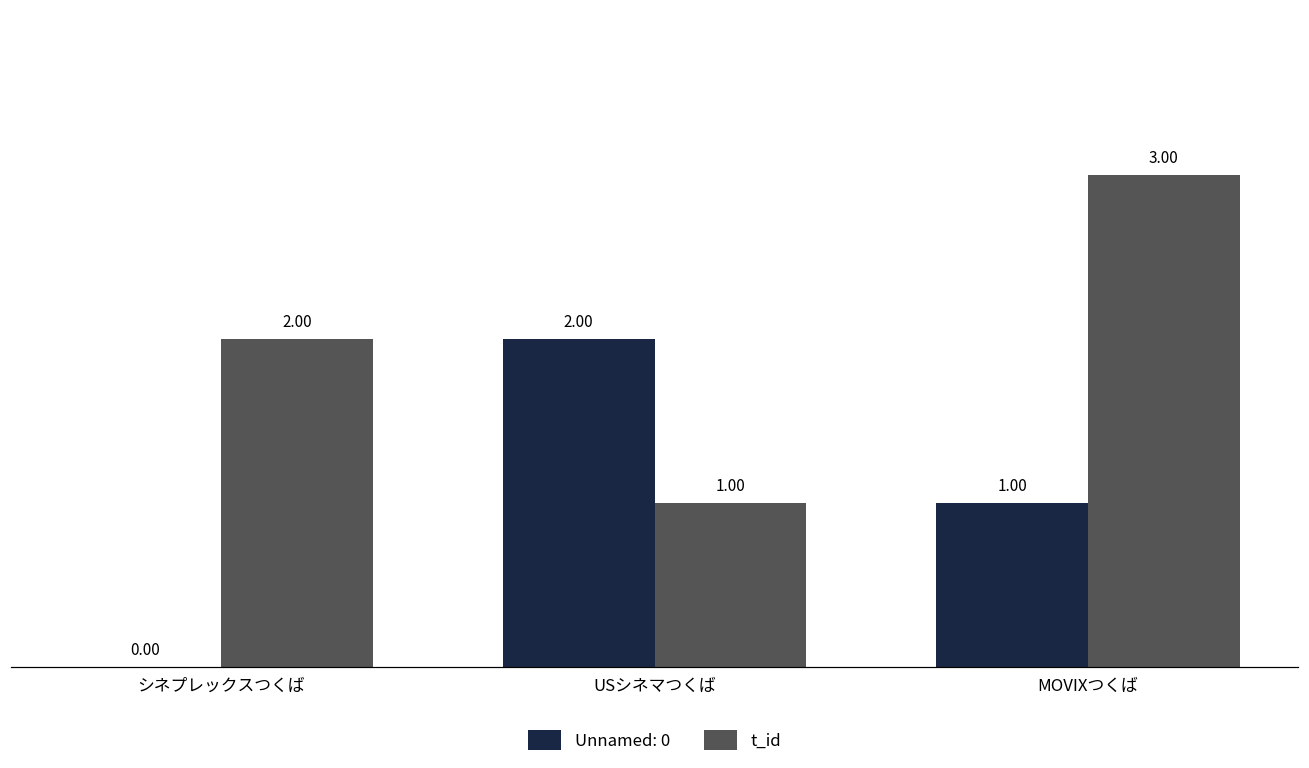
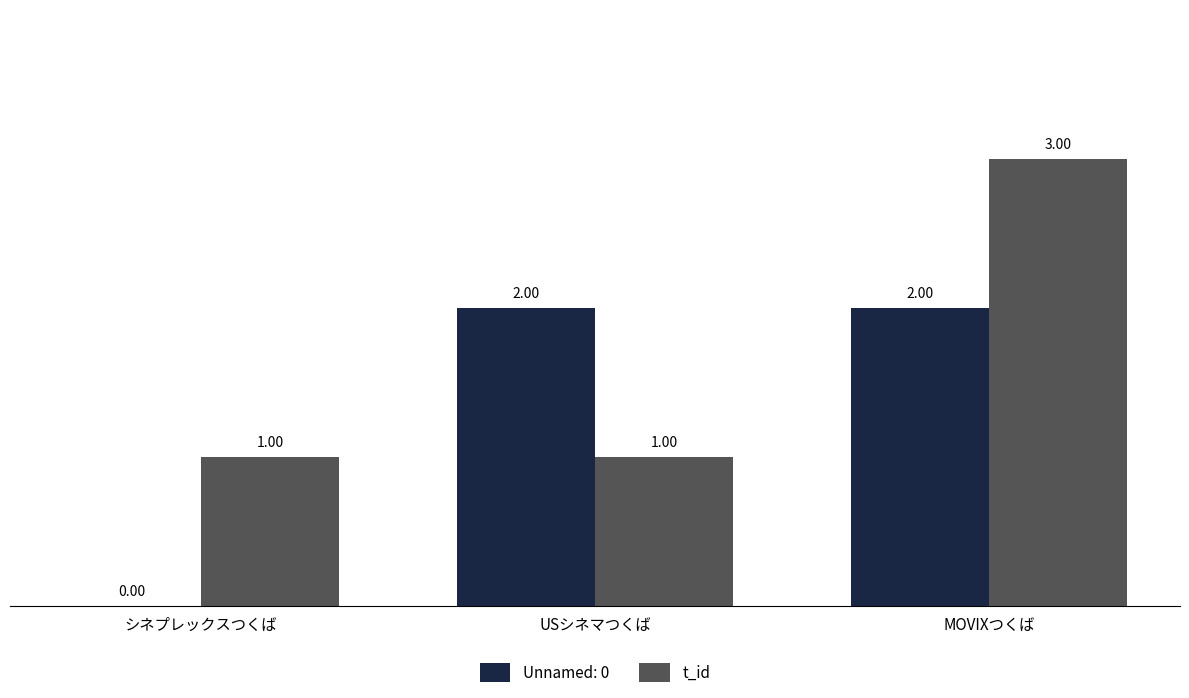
  {
    "Unnamed: 0": {
      "シネプレックスつくば": 0.00,
      "USシネマつくば": 2.00,
-     "MOVIXつくば": 1.00
+     "MOVIXつくば": 2.00
    },
    "t_id": {
-     "シネプレックスつくば": 2.00,
+     "シネプレックスつくば": 1.00,
      "USシネマつくば": 1.00,
      "MOVIXつくば": 3.00
    }
  }
